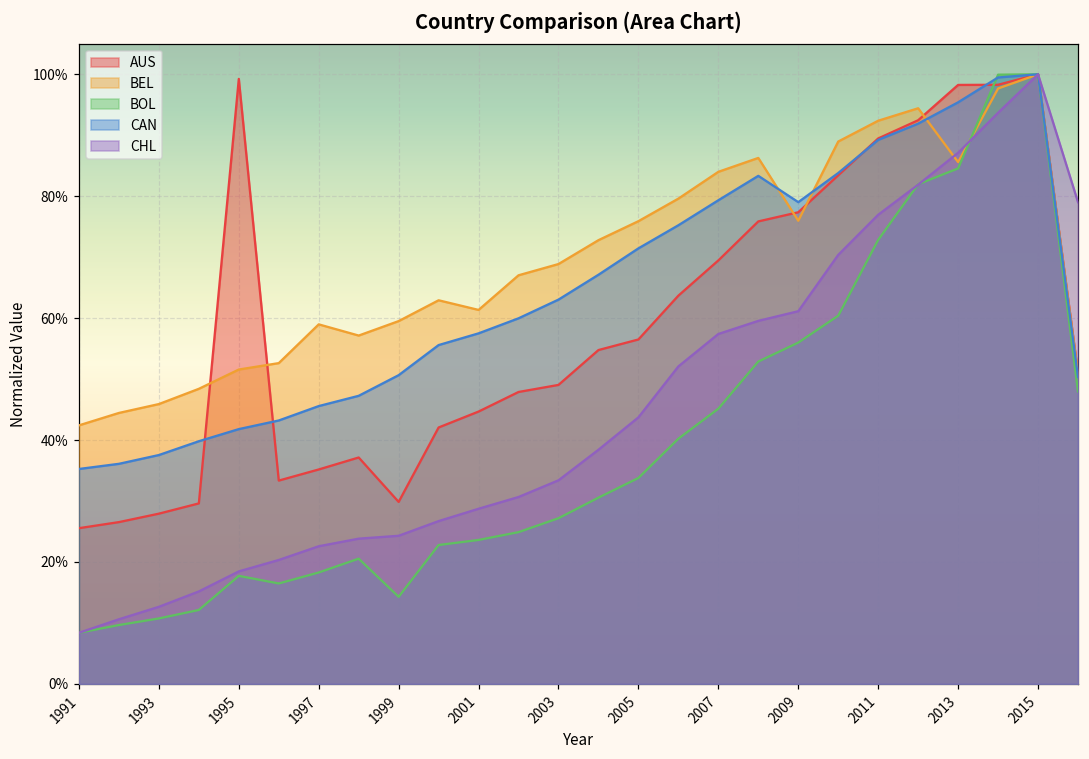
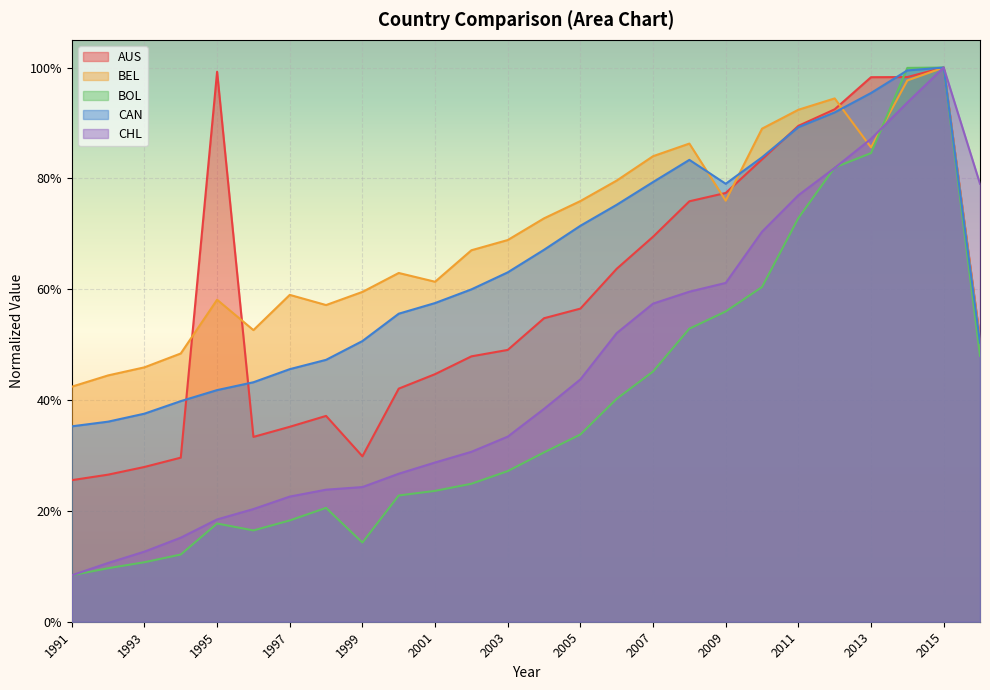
  {
    "AUS": {
      "1991": "26%",
      "1993": "28%",
      "1995": "99%",
      "1997": "35%",
      "1999": "30%",
      "2001": "45%",
      "2003": "49%",
      "2005": "57%",
      "2007": "69%",
      "2009": "77%",
      "2013": "98%"
    },
    "BEL": {
      "1991": "42%",
      "1993": "46%",
-     "1995": "52%",
+     "1995": "58%",
      "1997": "59%",
      "1999": "60%",
      "2001": "61%",
      "2003": "69%",
      "2005": "76%",
      "2007": "84%",
      "2009": "76%",
      "2011": "92%",
      "2013": "86%"
    },
    "BOL": {
      "1993": "11%",
      "1995": "18%",
      "1997": "18%",
      "1999": "14%",
      "2001": "24%",
      "2003": "27%",
      "2005": "34%",
      "2007": "45%",
      "2009": "56%",
      "2011": "73%",
      "2013": "85%"
    }
  }
